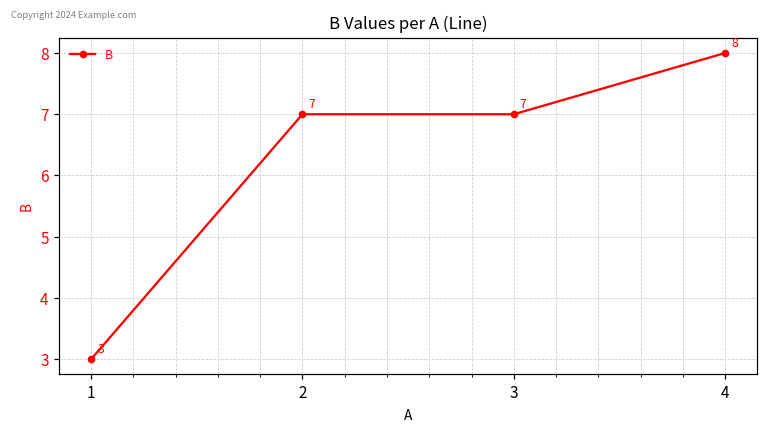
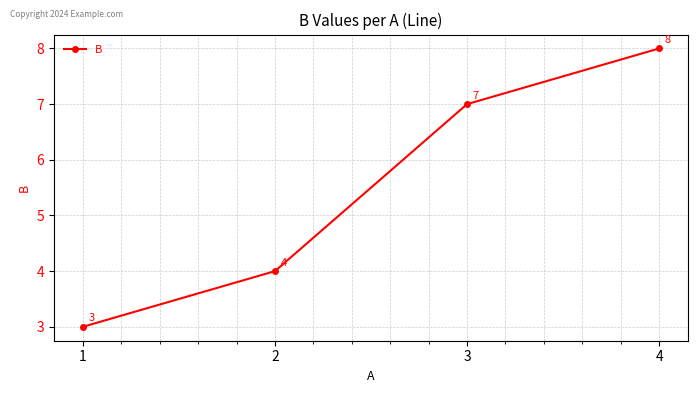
  {
    "1": 3,
-   "2": 7,
+   "2": 4,
    "3": 7,
    "4": 8
  }
